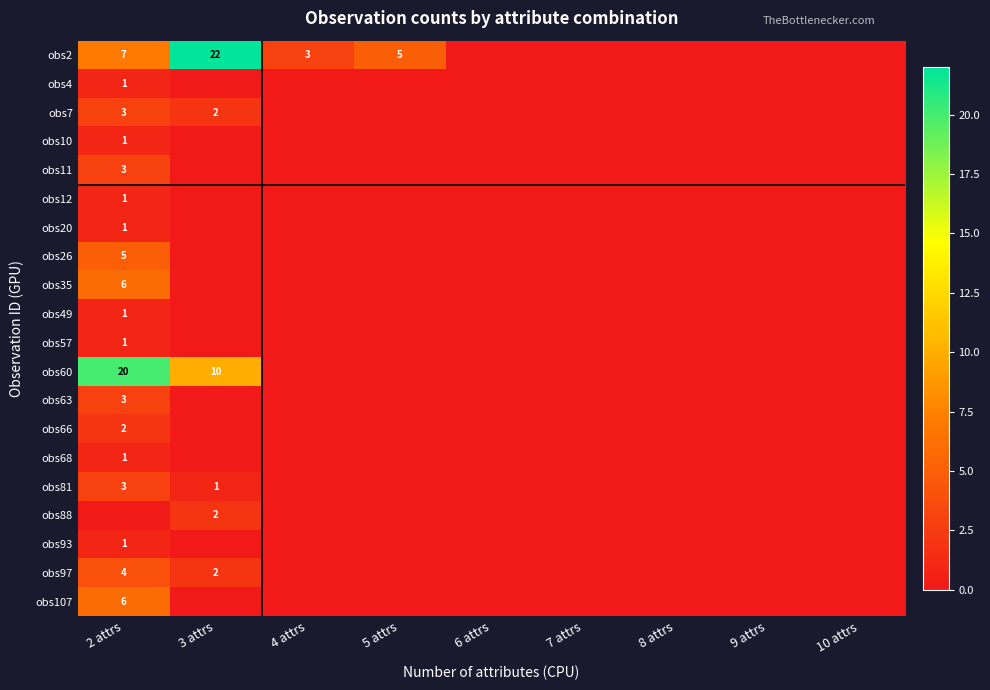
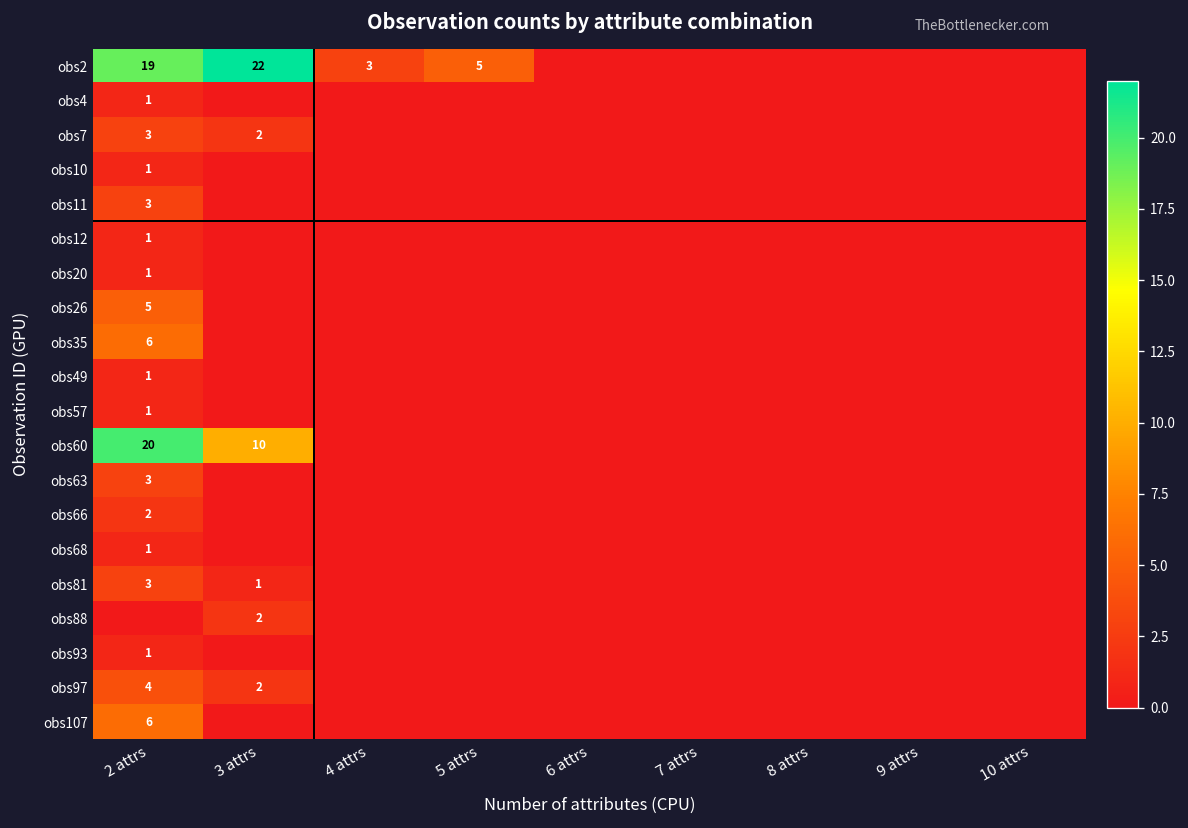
  {
    "obs2": {
-     "2 attrs": 7,
+     "2 attrs": 19,
      "3 attrs": 22,
      "4 attrs": 3,
      "5 attrs": 5
    },
    "obs4": {
      "2 attrs": 1
    },
    "obs7": {
      "2 attrs": 3,
      "3 attrs": 2
    },
    "obs10": {
      "2 attrs": 1
    },
    "obs11": {
      "2 attrs": 3
    },
    "obs12": {
      "2 attrs": 1
    },
    "obs20": {
      "2 attrs": 1
    },
    "obs26": {
      "2 attrs": 5
    },
    "obs35": {
      "2 attrs": 6
    },
    "obs49": {
      "2 attrs": 1
    },
    "obs57": {
      "2 attrs": 1
    },
    "obs60": {
      "2 attrs": 20,
      "3 attrs": 10
    },
    "obs63": {
      "2 attrs": 3
    },
    "obs66": {
      "2 attrs": 2
    },
    "obs68": {
      "2 attrs": 1
    },
    "obs81": {
      "2 attrs": 3,
      "3 attrs": 1
    },
    "obs88": {
      "3 attrs": 2
    },
    "obs93": {
      "2 attrs": 1
    },
    "obs97": {
      "2 attrs": 4,
      "3 attrs": 2
    },
    "obs107": {
      "2 attrs": 6
    }
  }
